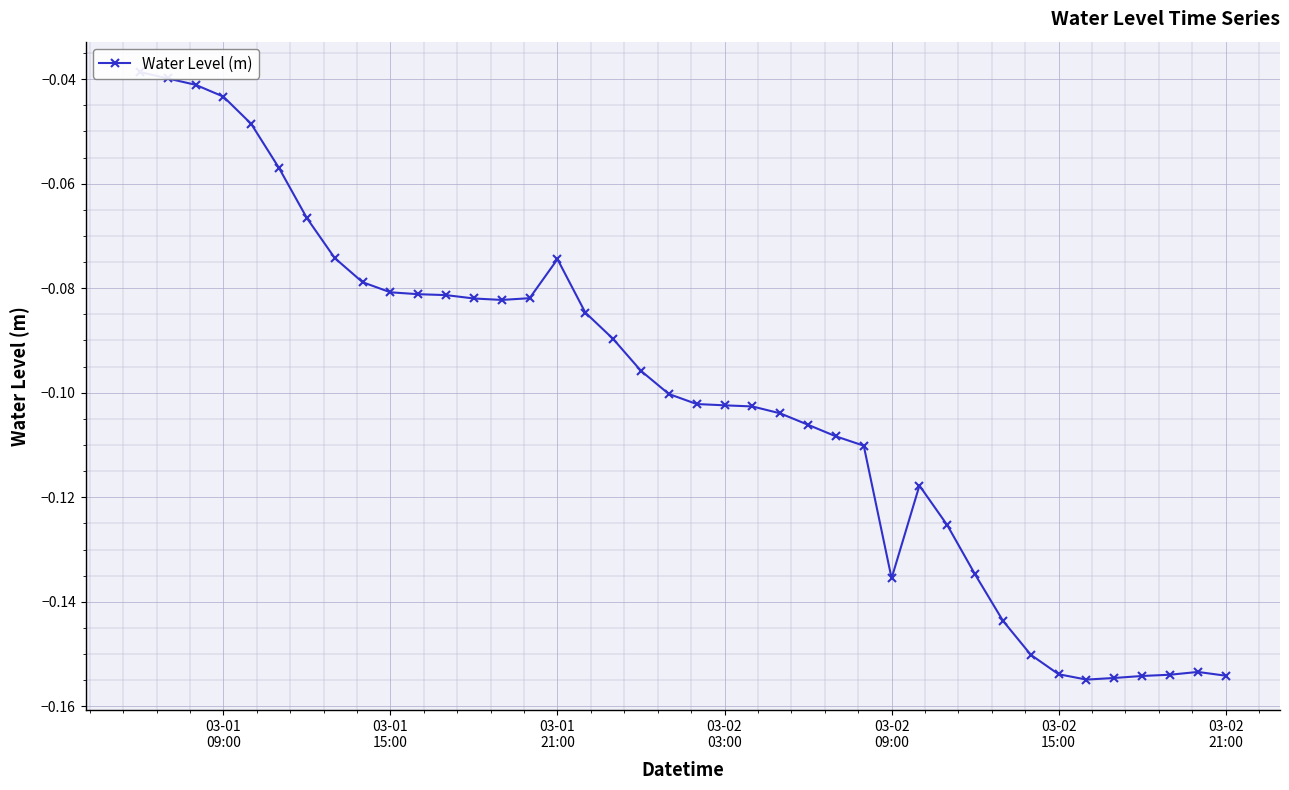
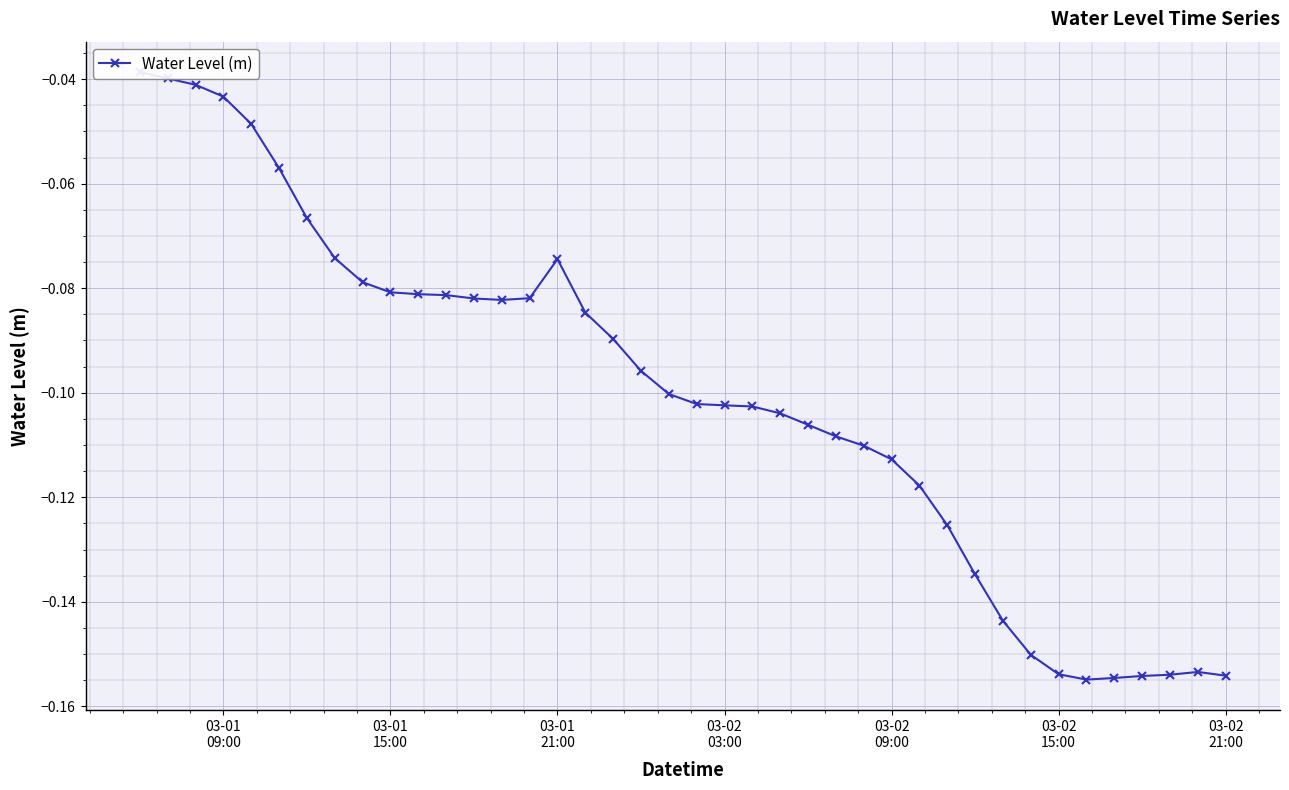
  {
    "03-01 09:00": -0.043,
    "03-01 15:00": -0.081,
    "03-01 21:00": -0.074,
    "03-02 03:00": -0.102,
-   "03-02 09:00": -0.136,
+   "03-02 09:00": -0.113,
    "03-02 15:00": -0.154,
    "03-02 21:00": -0.154
  }
